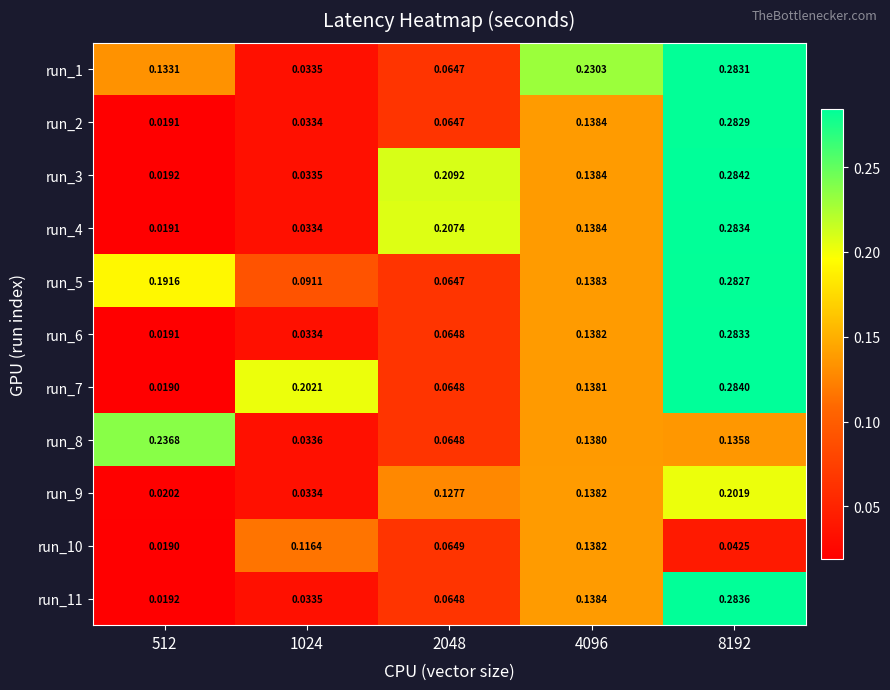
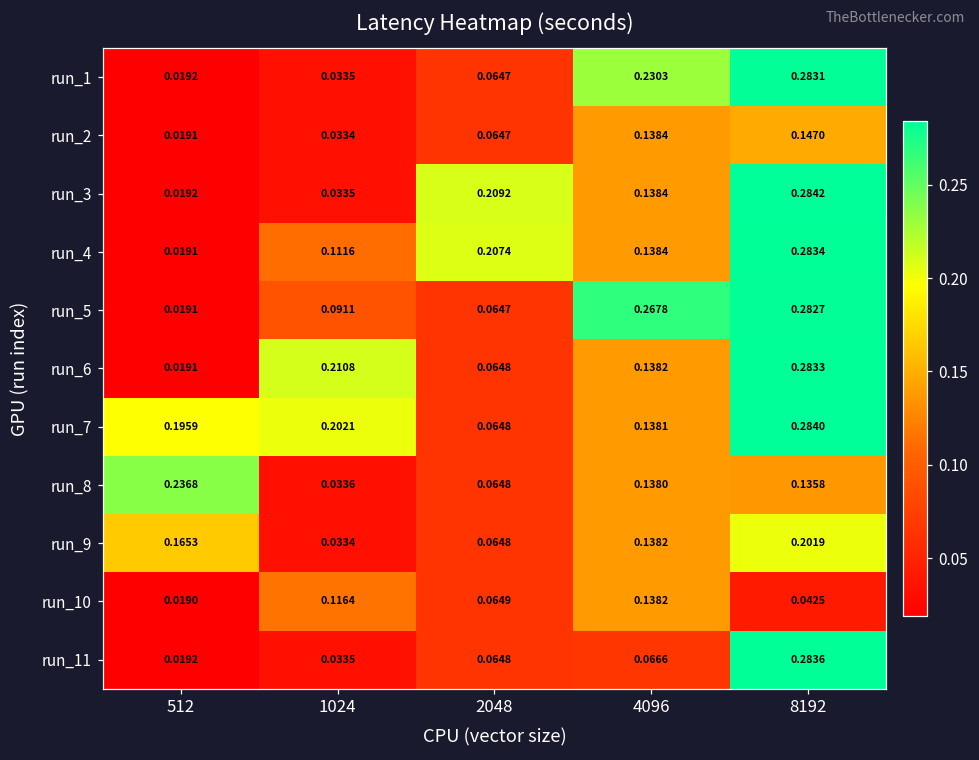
  {
    "run_1": {
-     "512": 0.1331,
+     "512": 0.0192,
      "1024": 0.0335,
      "2048": 0.0647,
      "4096": 0.2303,
      "8192": 0.2831
    },
    "run_2": {
      "512": 0.0191,
      "1024": 0.0334,
      "2048": 0.0647,
      "4096": 0.1384,
-     "8192": 0.2829
+     "8192": 0.1470
    },
    "run_3": {
      "512": 0.0192,
      "1024": 0.0335,
      "2048": 0.2092,
      "4096": 0.1384,
      "8192": 0.2842
    },
    "run_4": {
      "512": 0.0191,
-     "1024": 0.0334,
+     "1024": 0.1116,
      "2048": 0.2074,
      "4096": 0.1384,
      "8192": 0.2834
    },
    "run_5": {
-     "512": 0.1916,
+     "512": 0.0191,
      "1024": 0.0911,
      "2048": 0.0647,
-     "4096": 0.1383,
+     "4096": 0.2678,
      "8192": 0.2827
    },
    "run_6": {
      "512": 0.0191,
-     "1024": 0.0334,
+     "1024": 0.2108,
      "2048": 0.0648,
      "4096": 0.1382,
      "8192": 0.2833
    },
    "run_7": {
-     "512": 0.0190,
+     "512": 0.1959,
      "1024": 0.2021,
      "2048": 0.0648,
      "4096": 0.1381,
      "8192": 0.2840
    },
    "run_8": {
      "512": 0.2368,
      "1024": 0.0336,
      "2048": 0.0648,
      "4096": 0.1380,
      "8192": 0.1358
    },
    "run_9": {
-     "512": 0.0202,
+     "512": 0.1653,
      "1024": 0.0334,
-     "2048": 0.1277,
+     "2048": 0.0648,
      "4096": 0.1382,
      "8192": 0.2019
    },
    "run_10": {
      "512": 0.0190,
      "1024": 0.1164,
      "2048": 0.0649,
      "4096": 0.1382,
      "8192": 0.0425
    },
    "run_11": {
      "512": 0.0192,
      "1024": 0.0335,
      "2048": 0.0648,
-     "4096": 0.1384,
+     "4096": 0.0666,
      "8192": 0.2836
    }
  }
